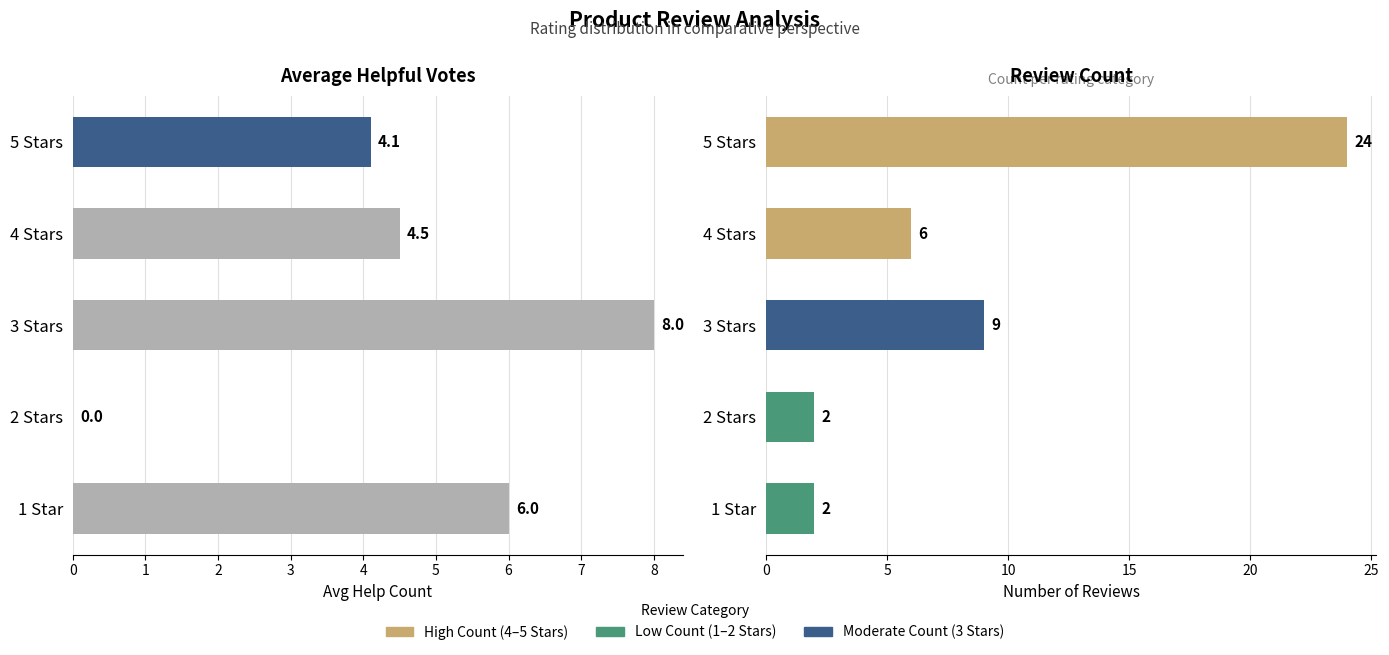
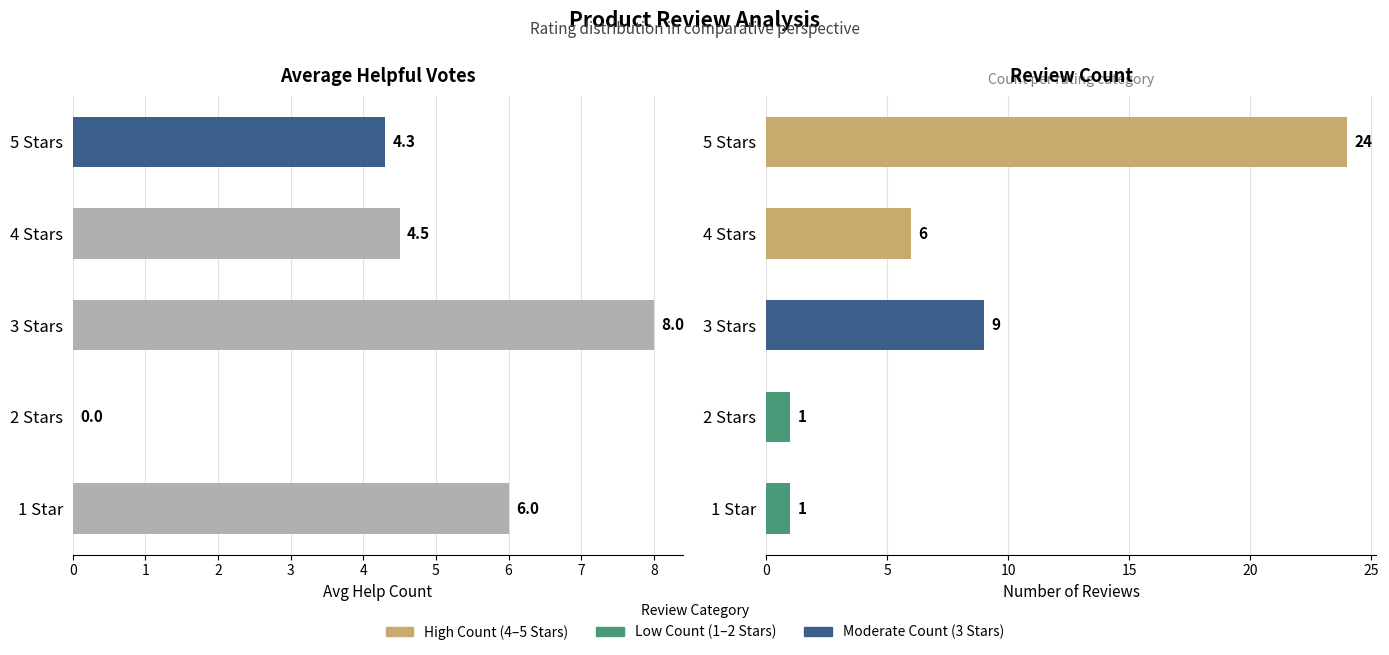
  {
    "Average Helpful Votes": {
-     "5 Stars": 4.1,
+     "5 Stars": 4.3,
      "4 Stars": 4.5,
      "3 Stars": 8.0,
      "2 Stars": 0.0,
      "1 Star": 6.0
    },
    "Review Count": {
      "5 Stars": 24,
      "4 Stars": 6,
      "3 Stars": 9,
-     "2 Stars": 2,
-     "1 Star": 2
+     "2 Stars": 1,
+     "1 Star": 1
    }
  }
